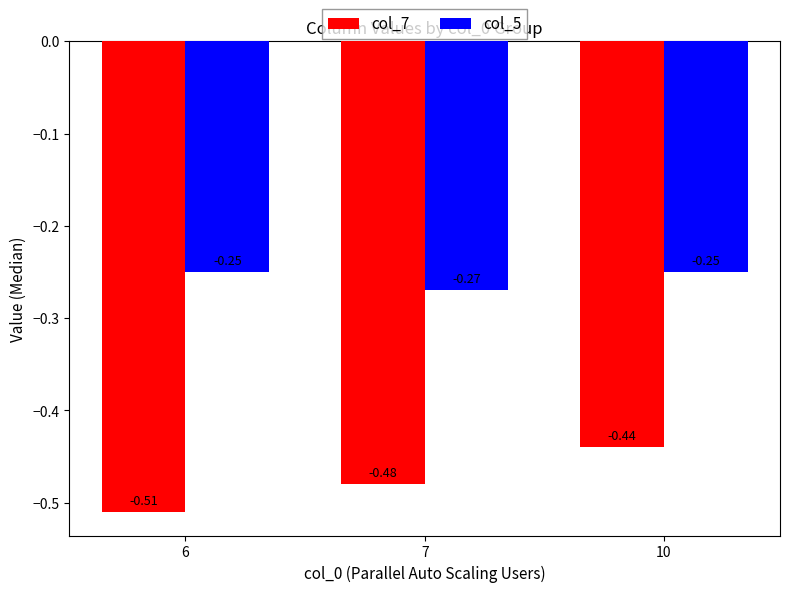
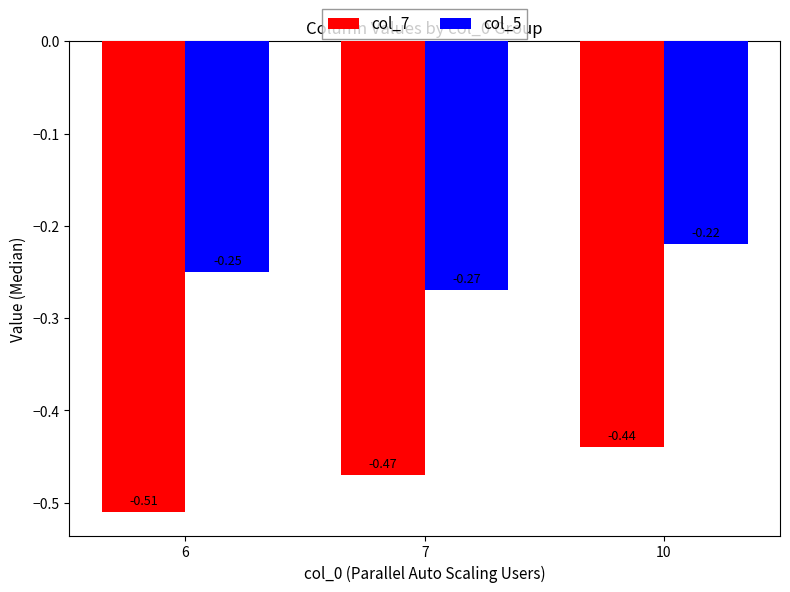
  {
    "col_7": {
      "6": -0.51,
-     "7": -0.48,
+     "7": -0.47,
      "10": -0.44
    },
    "col_5": {
      "6": -0.25,
      "7": -0.27,
-     "10": -0.25
+     "10": -0.22
    }
  }
